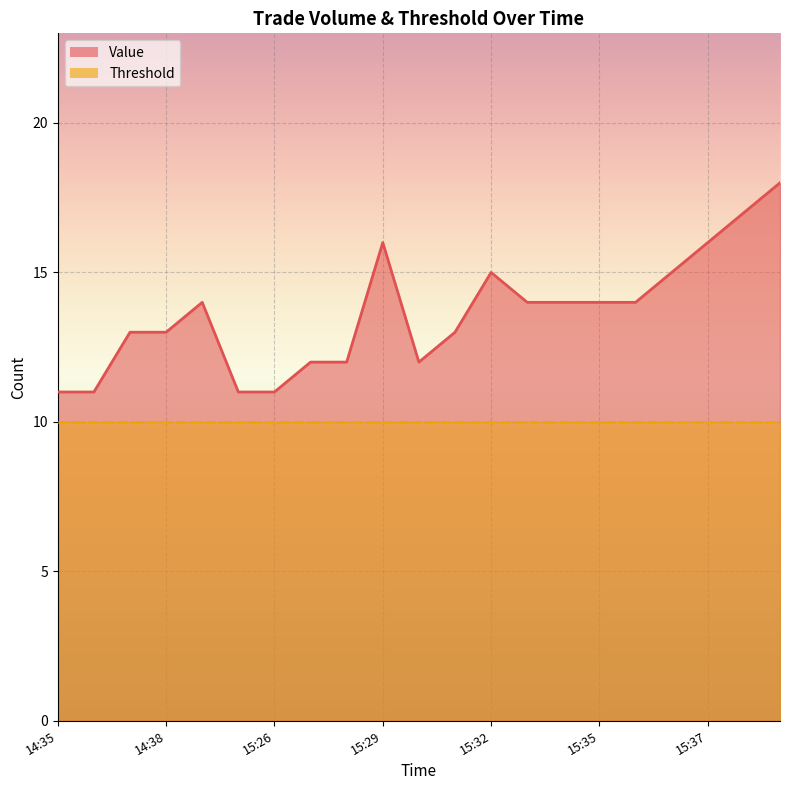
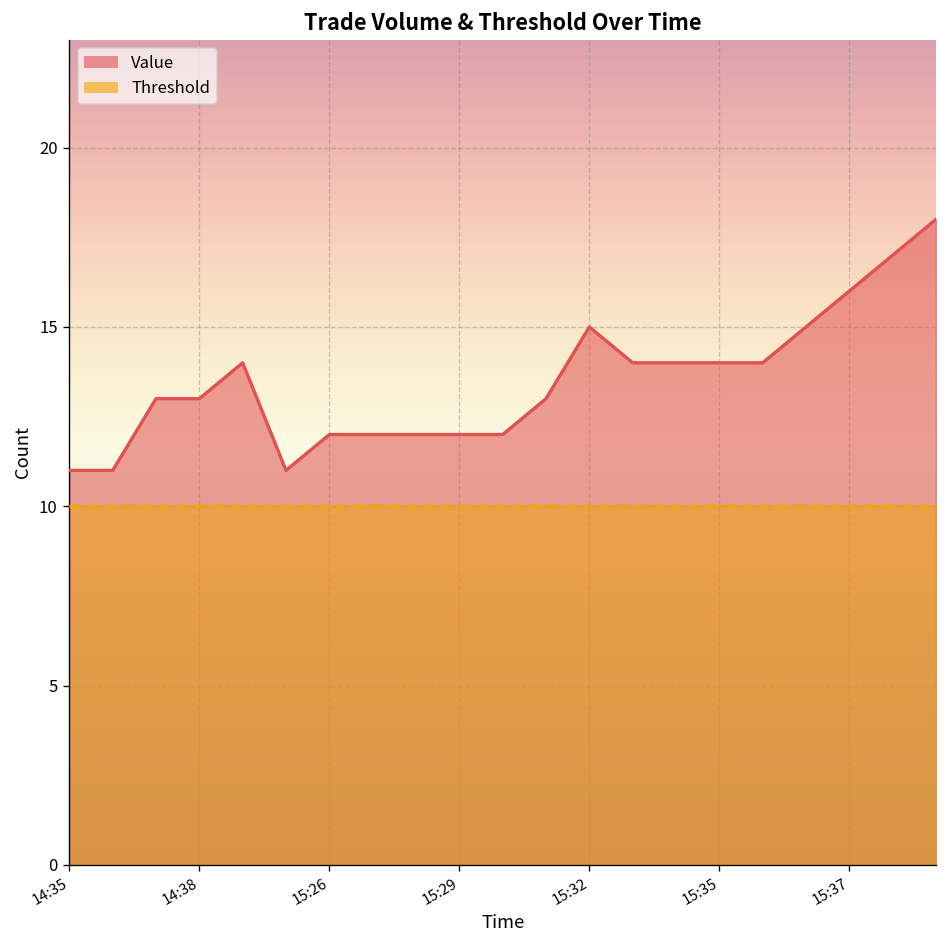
  {
    "Value": {
      "14:35": 11,
      "14:38": 13,
-     "15:26": 11,
-     "15:29": 16,
+     "15:26": 12,
+     "15:29": 12,
      "15:32": 15,
      "15:35": 14
    },
    "Threshold": {
      "14:35": 10,
      "14:38": 10,
      "15:26": 10,
      "15:29": 10,
      "15:32": 10,
      "15:35": 10
    }
  }
